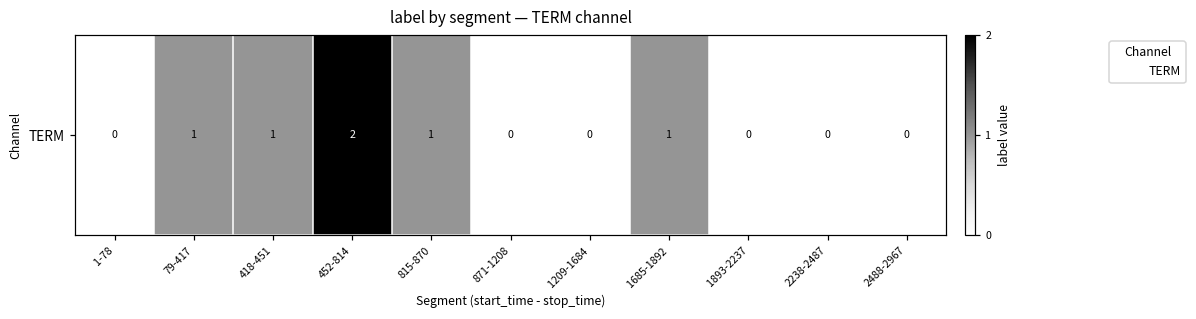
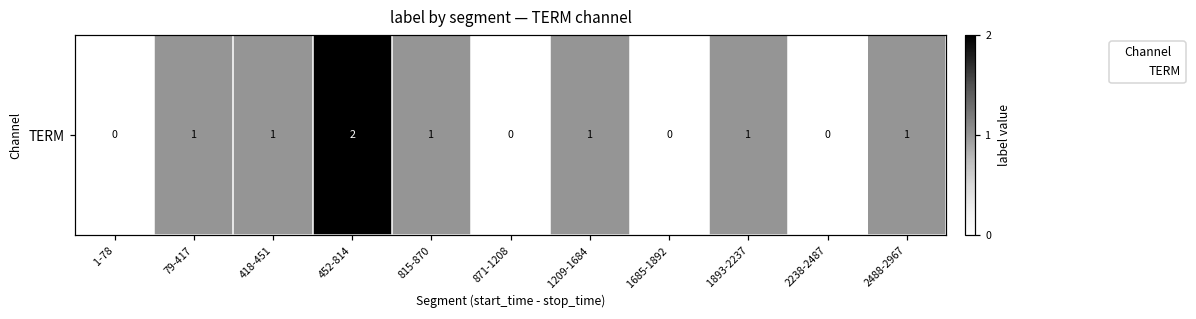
  {
    "TERM": {
      "1-78": 0,
      "79-417": 1,
      "418-451": 1,
      "452-814": 2,
      "815-870": 1,
      "871-1208": 0,
-     "1209-1684": 0,
-     "1685-1892": 1,
-     "1893-2237": 0,
+     "1209-1684": 1,
+     "1685-1892": 0,
+     "1893-2237": 1,
      "2238-2487": 0,
-     "2488-2967": 0
+     "2488-2967": 1
    }
  }
